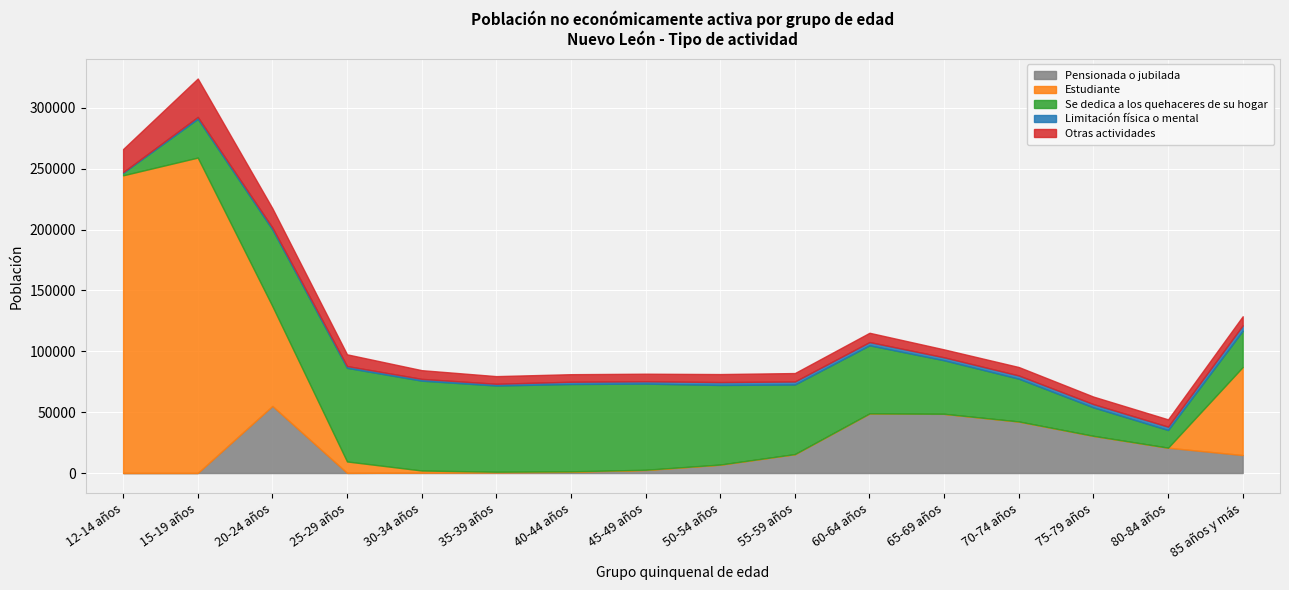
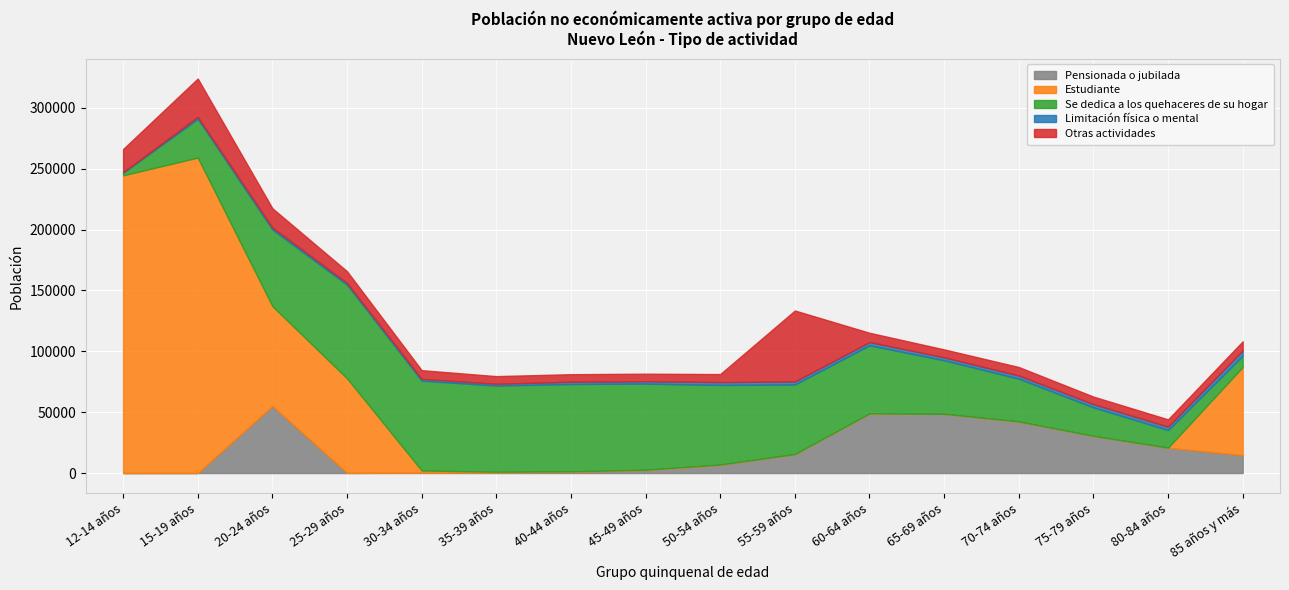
  {
    "Pensionada o jubilada": {
      "20-24 años": 55000,
      "85 años y más": 15000
    },
    "Estudiante": {
      "15-19 años": 259000,
      "20-24 años": 82000,
-     "25-29 años": 9000,
+     "25-29 años": 78000,
      "85 años y más": 72000
    },
    "Se dedica a los quehaceres de su hogar": {
      "50-54 años": 65000,
      "55-59 años": 57000,
      "60-64 años": 56000,
      "65-69 años": 44000,
      "70-74 años": 35000,
      "75-79 años": 23000,
      "80-84 años": 15000,
-     "85 años y más": 30000
+     "85 años y más": 9000
    },
    "Limitación física o mental": {
      "50-54 años": 2000,
      "55-59 años": 2000,
      "60-64 años": 3000,
      "65-69 años": 2000,
      "70-74 años": 3000,
      "75-79 años": 3000,
      "80-84 años": 3000,
      "85 años y más": 4000
    },
    "Otras actividades": {
      "12-14 años": 19000,
      "15-19 años": 32000,
      "20-24 años": 16000,
      "25-29 años": 10000,
      "30-34 años": 7000,
      "35-39 años": 6000,
      "40-44 años": 6000,
      "45-49 años": 6000,
      "50-54 años": 7000,
-     "55-59 años": 7000,
+     "55-59 años": 58000,
      "60-64 años": 8000,
      "65-69 años": 6000,
      "70-74 años": 7000,
      "75-79 años": 6000,
      "80-84 años": 6000,
      "85 años y más": 8000
    }
  }
